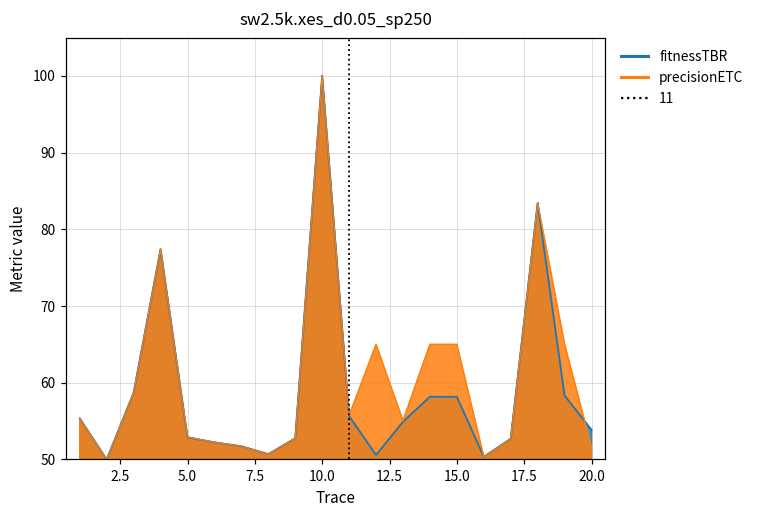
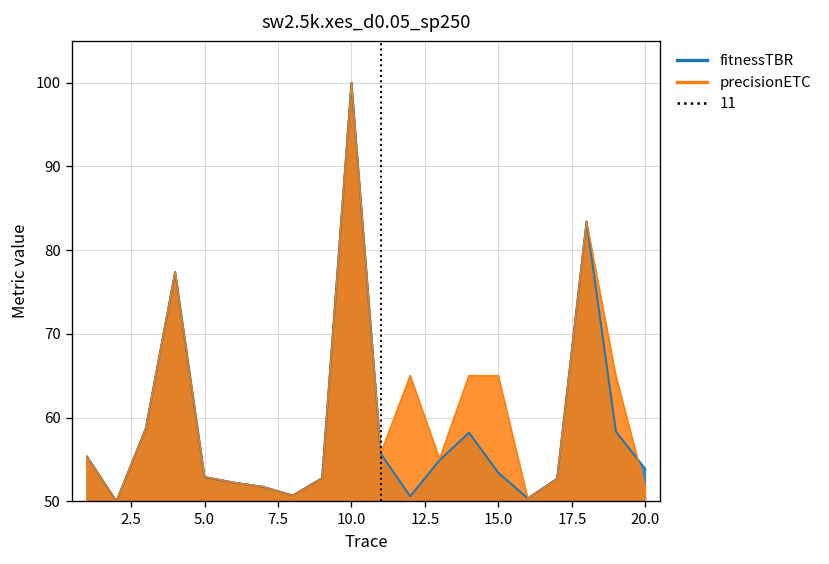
  {
    "fitnessTBR": {
-     "15.0": 58,
+     "15.0": 53,
      "20.0": 54
    },
    "precisionETC": {
      "15.0": 65,
      "20.0": 52
    }
  }
